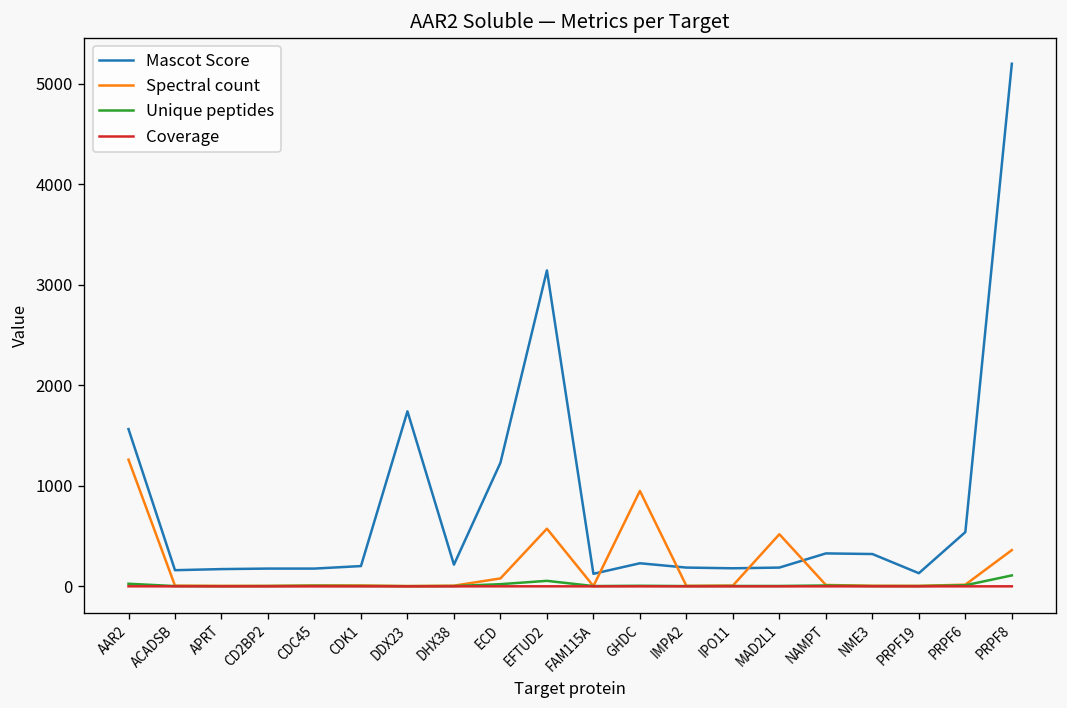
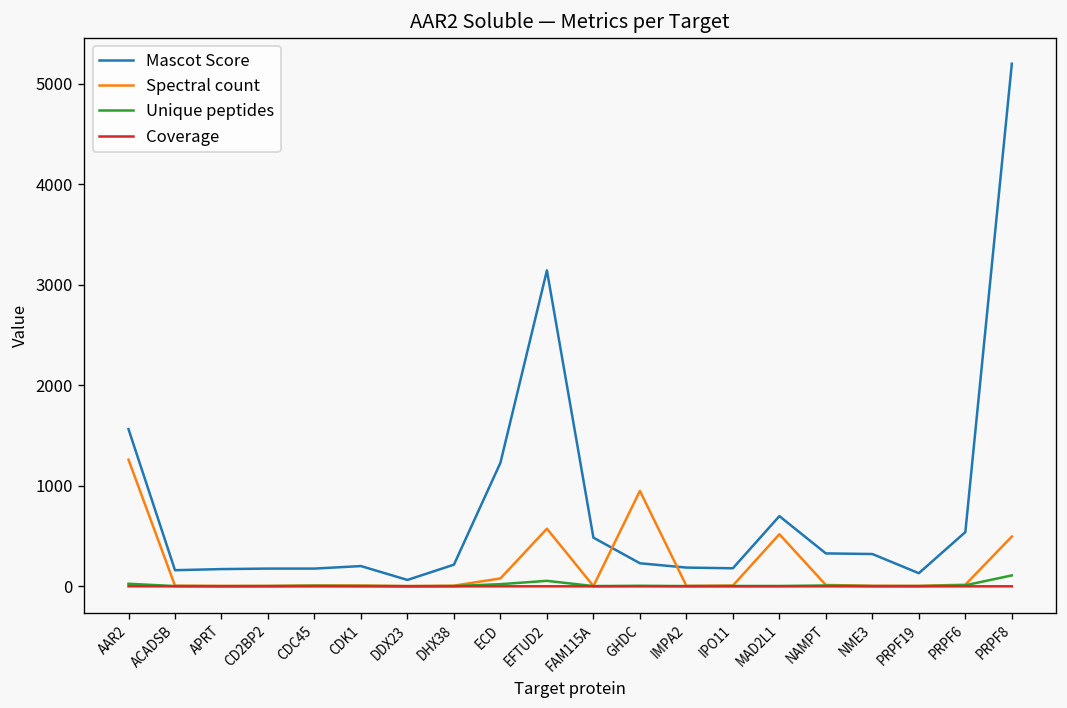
  {
    "Mascot Score": {
      "AAR2": 1600,
      "ACADSB": 200,
      "APRT": 200,
      "CD2BP2": 200,
      "CDC45": 200,
      "CDK1": 200,
-     "DDX23": 1700,
+     "DDX23": 100,
      "DHX38": 200,
      "ECD": 1200,
      "EFTUD2": 3100,
-     "FAM115A": 100,
+     "FAM115A": 500,
      "GHDC": 200,
      "IMPA2": 200,
      "IPO11": 200,
-     "MAD2L1": 200,
+     "MAD2L1": 700,
      "NAMPT": 300,
      "NME3": 300,
      "PRPF19": 100,
      "PRPF6": 500,
      "PRPF8": 5200
    },
    "Spectral count": {
      "AAR2": 1300,
      "ECD": 100,
      "EFTUD2": 600,
      "GHDC": 1000,
      "MAD2L1": 500,
-     "PRPF8": 400
+     "PRPF8": 500
    },
    "Unique peptides": {
      "EFTUD2": 100,
      "PRPF8": 100
    },
    "Coverage": {
      "EFTUD2": 0,
      "PRPF8": 0
    }
  }
